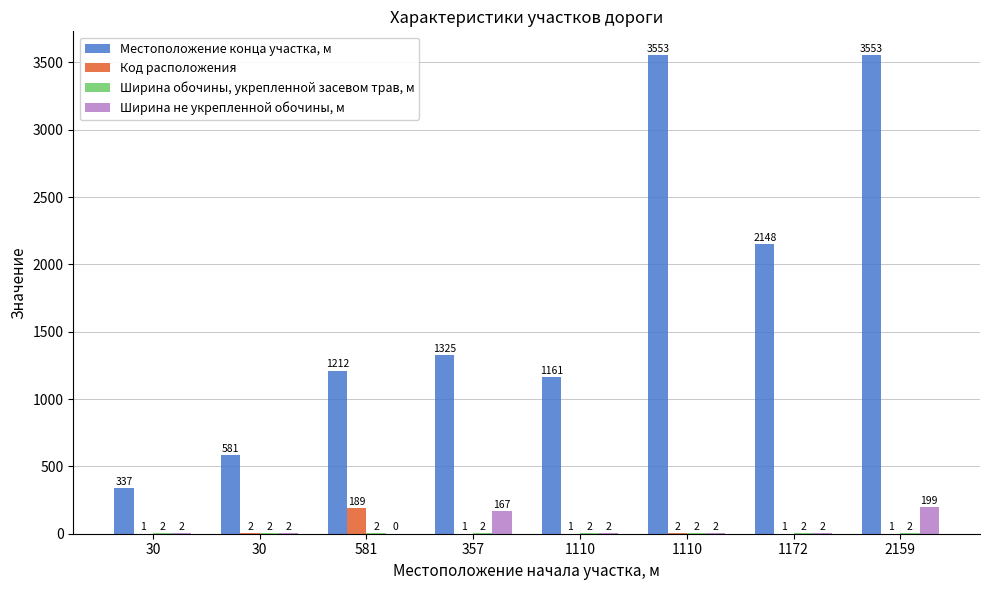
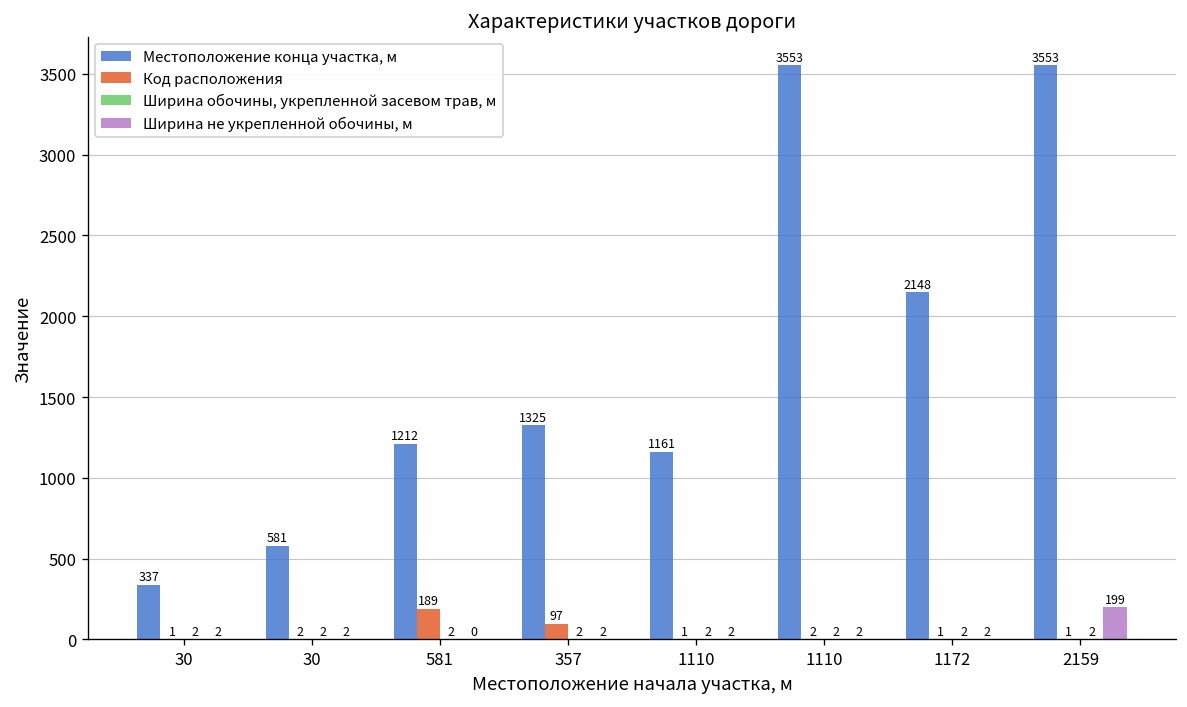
  {
    "Местоположение конца участка, м": {
      "581": 1212,
      "357": 1325,
      "1172": 2148,
      "2159": 3553
    },
    "Код расположения": {
      "581": 189,
-     "357": 1,
+     "357": 97,
      "1172": 1,
      "2159": 1
    },
    "Ширина обочины, укрепленной засевом трав, м": {
      "581": 2,
      "357": 2,
      "1172": 2,
      "2159": 2
    },
    "Ширина не укрепленной обочины, м": {
      "581": 0,
-     "357": 167,
+     "357": 2,
      "1172": 2,
      "2159": 199
    }
  }
